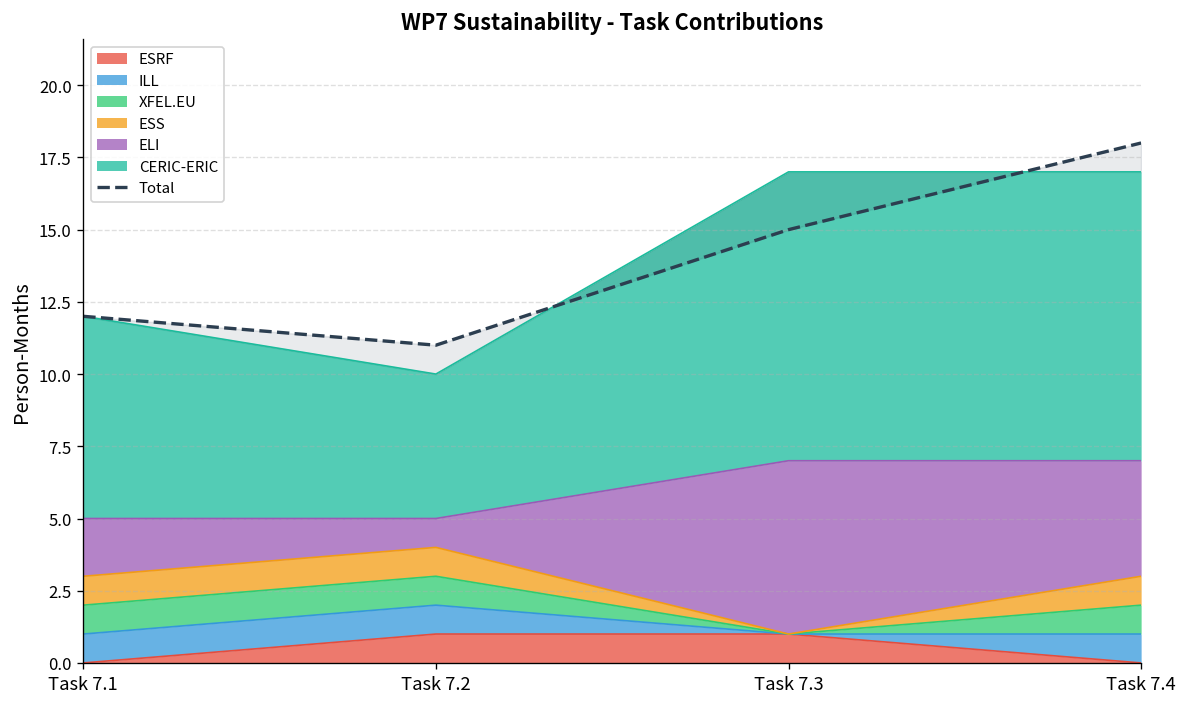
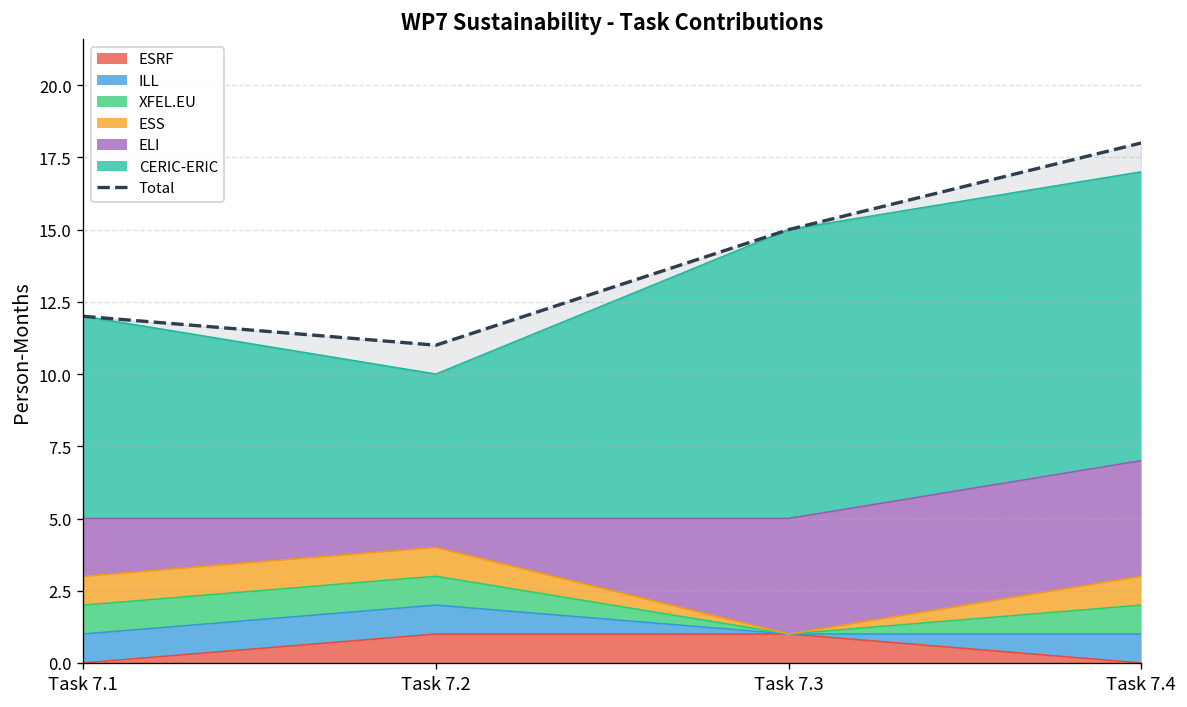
  {
    "ESRF": {
      "Task 7.1": 0,
      "Task 7.2": 1,
      "Task 7.4": 0
    },
    "ILL": {
      "Task 7.1": 1,
      "Task 7.2": 2,
      "Task 7.4": 1
    },
    "ESS": {
      "Task 7.1": 1,
      "Task 7.2": 1,
      "Task 7.4": 1
    },
    "ELI": {
      "Task 7.1": 5,
      "Task 7.2": 5,
-     "Task 7.3": 6,
+     "Task 7.3": 4,
      "Task 7.4": 7
    },
    "Total": {
      "Task 7.2": 11,
      "Task 7.4": 18
    }
  }
